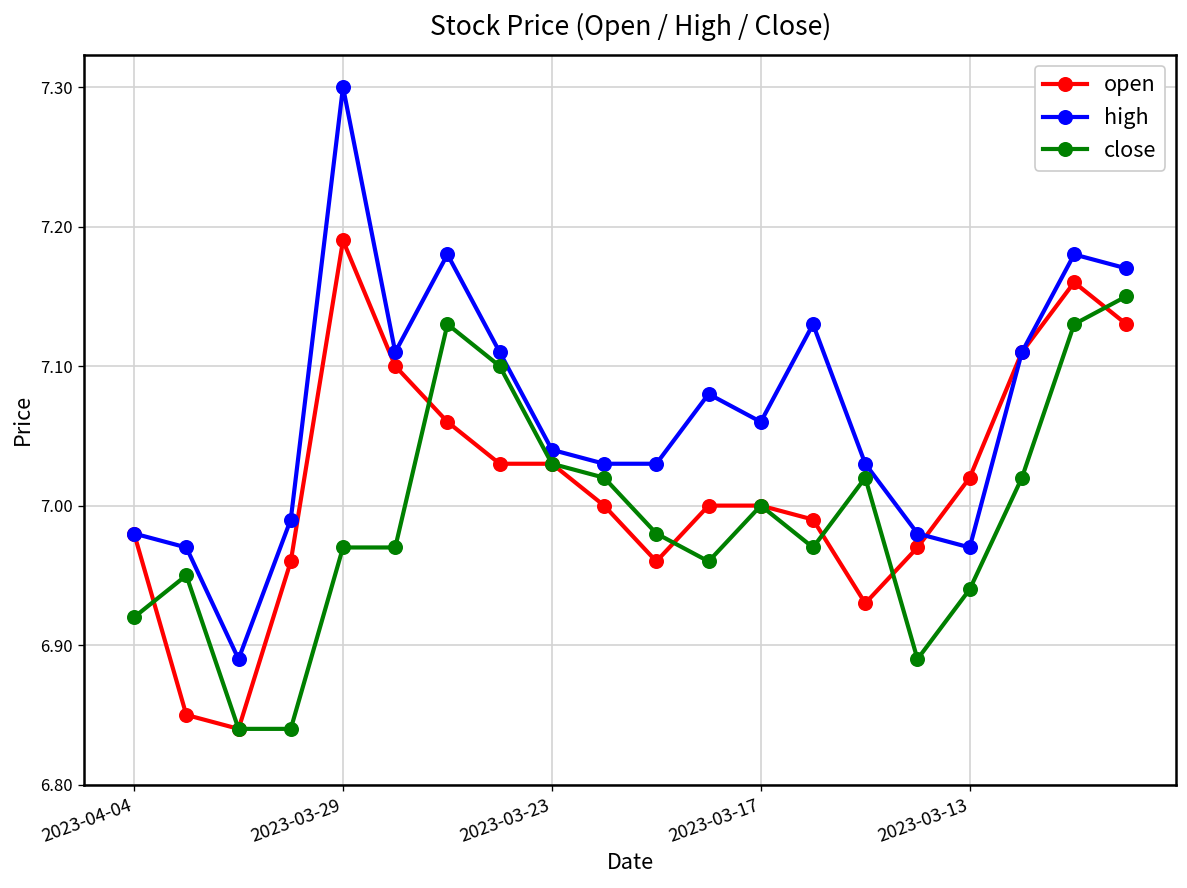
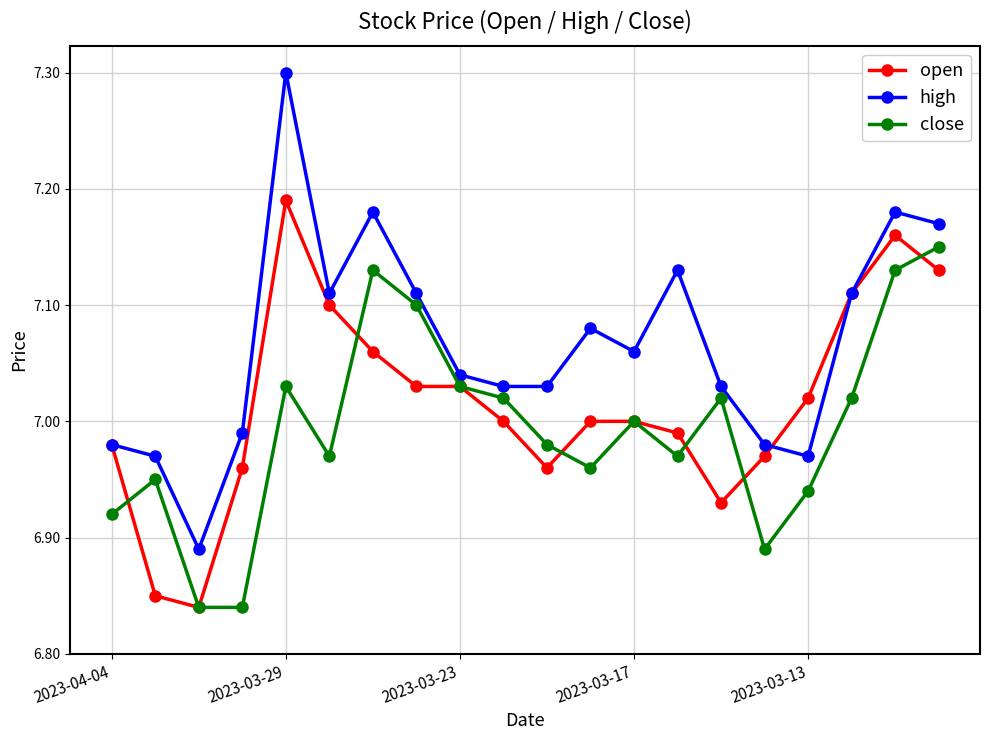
  {
    "open": {
      "2023-03-29": 7.19,
      "2023-03-13": 7.02
    },
    "high": {
      "2023-03-29": 7.30,
      "2023-03-23": 7.04,
      "2023-03-17": 7.06,
      "2023-03-13": 6.97
    },
    "close": {
      "2023-04-04": 6.92,
-     "2023-03-29": 6.97,
+     "2023-03-29": 7.03,
      "2023-03-13": 6.94
    }
  }
